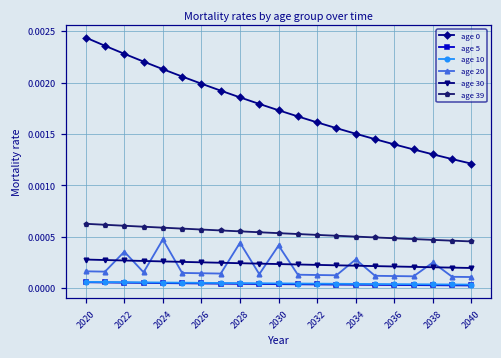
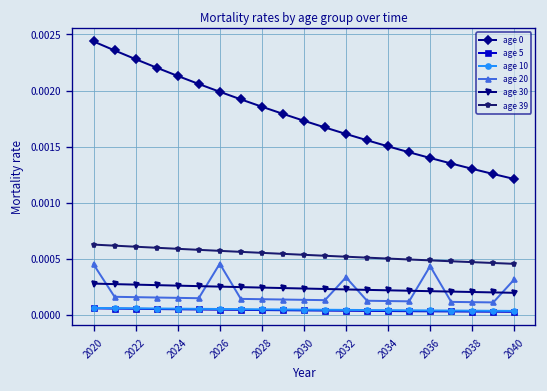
  {
    "age 20": {
-     "2020": 0.0002,
-     "2022": 0.0004,
-     "2024": 0.0005,
-     "2026": 0.0001,
-     "2028": 0.0004,
-     "2030": 0.0004,
-     "2032": 0.0001,
-     "2034": 0.0003,
-     "2036": 0.0001,
-     "2038": 0.0002,
-     "2040": 0.0001
+     "2020": 0.0005,
+     "2022": 0.0002,
+     "2024": 0.0002,
+     "2026": 0.0005,
+     "2028": 0.0001,
+     "2030": 0.0001,
+     "2032": 0.0003,
+     "2034": 0.0001,
+     "2036": 0.0004,
+     "2038": 0.0001,
+     "2040": 0.0003
    }
  }
